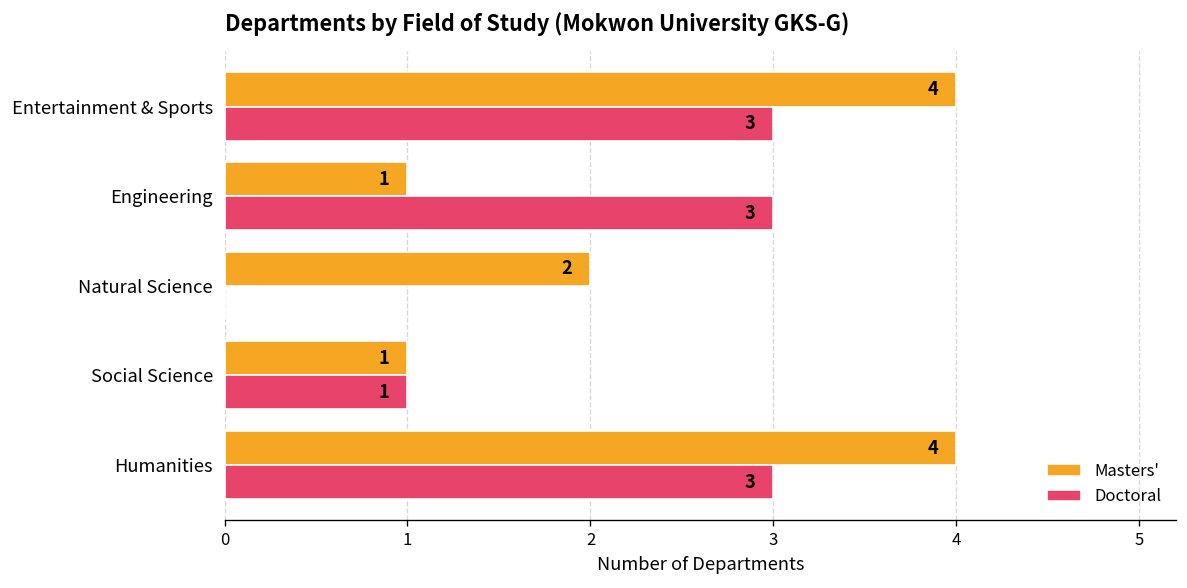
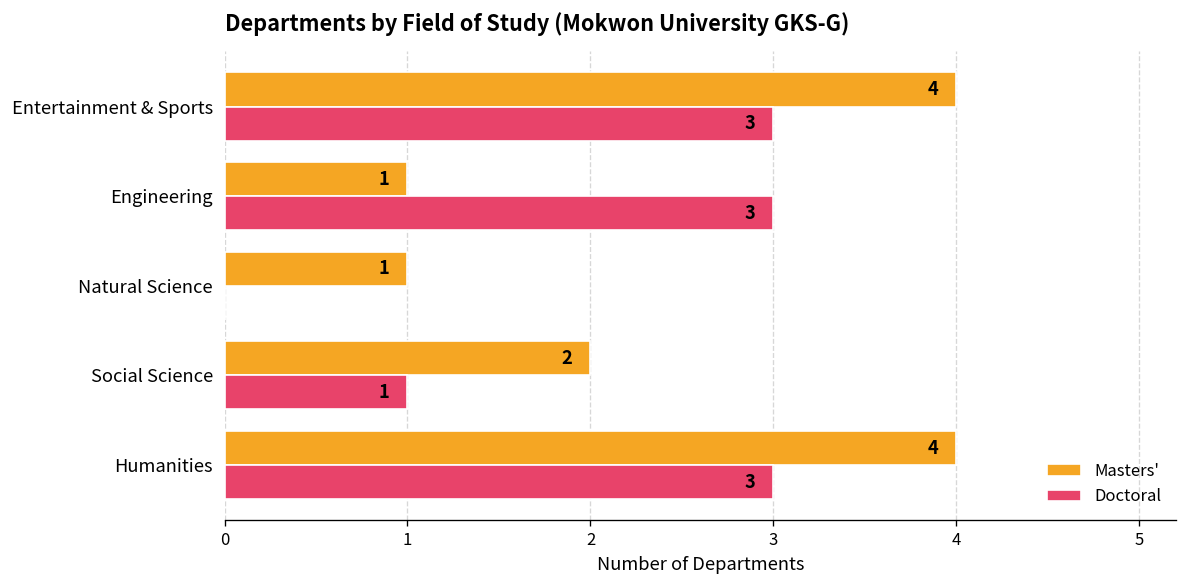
  {
    "Masters'": {
      "Entertainment & Sports": 4,
      "Engineering": 1,
-     "Natural Science": 2,
-     "Social Science": 1,
+     "Natural Science": 1,
+     "Social Science": 2,
      "Humanities": 4
    },
    "Doctoral": {
      "Entertainment & Sports": 3,
      "Engineering": 3,
      "Social Science": 1,
      "Humanities": 3
    }
  }
